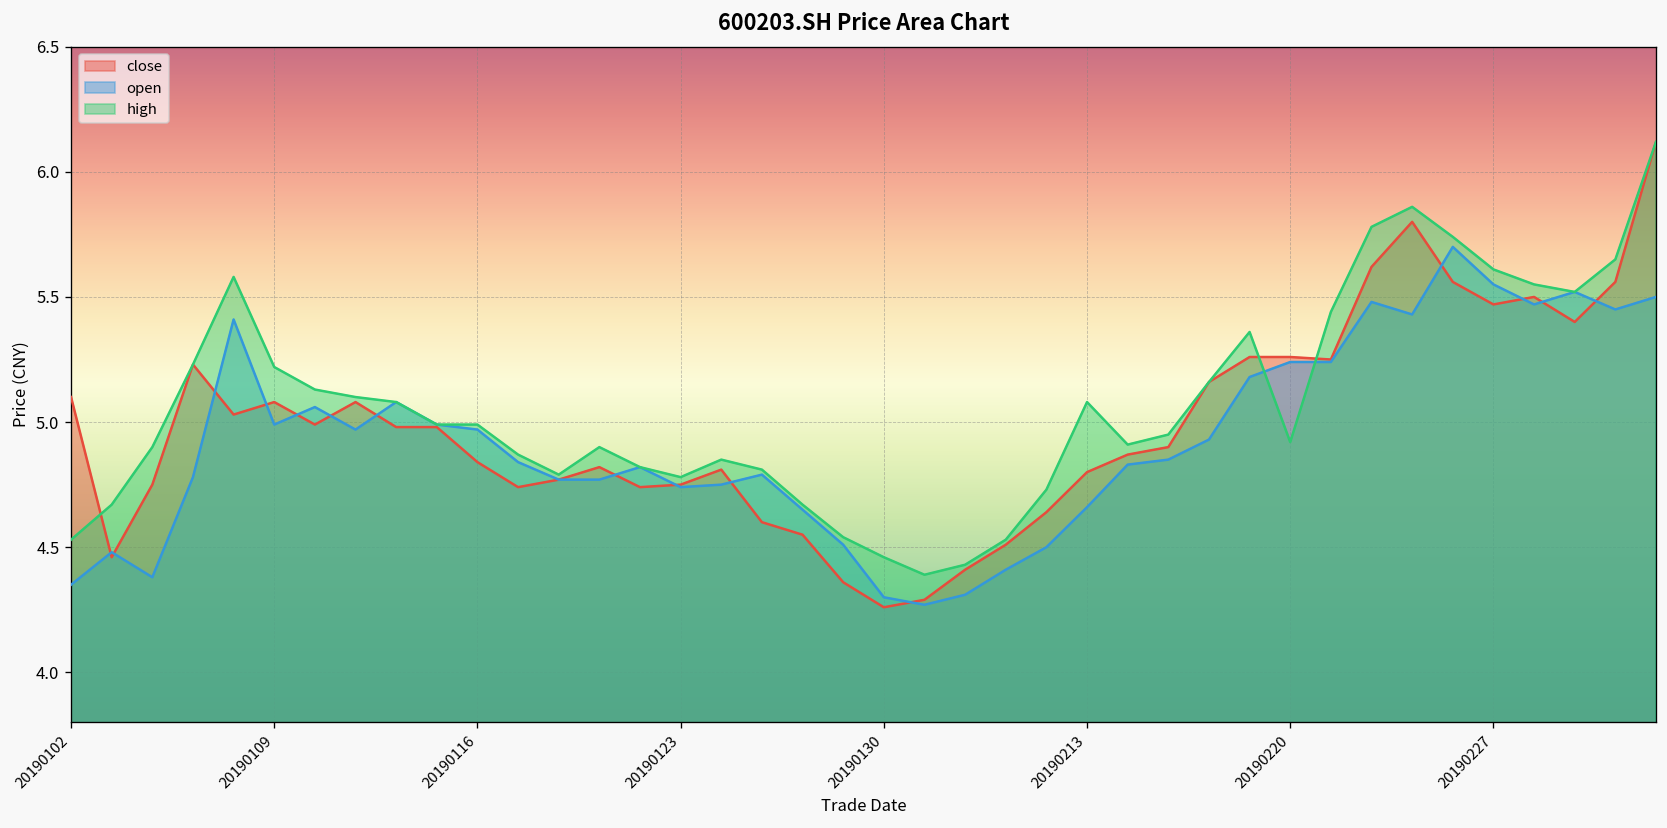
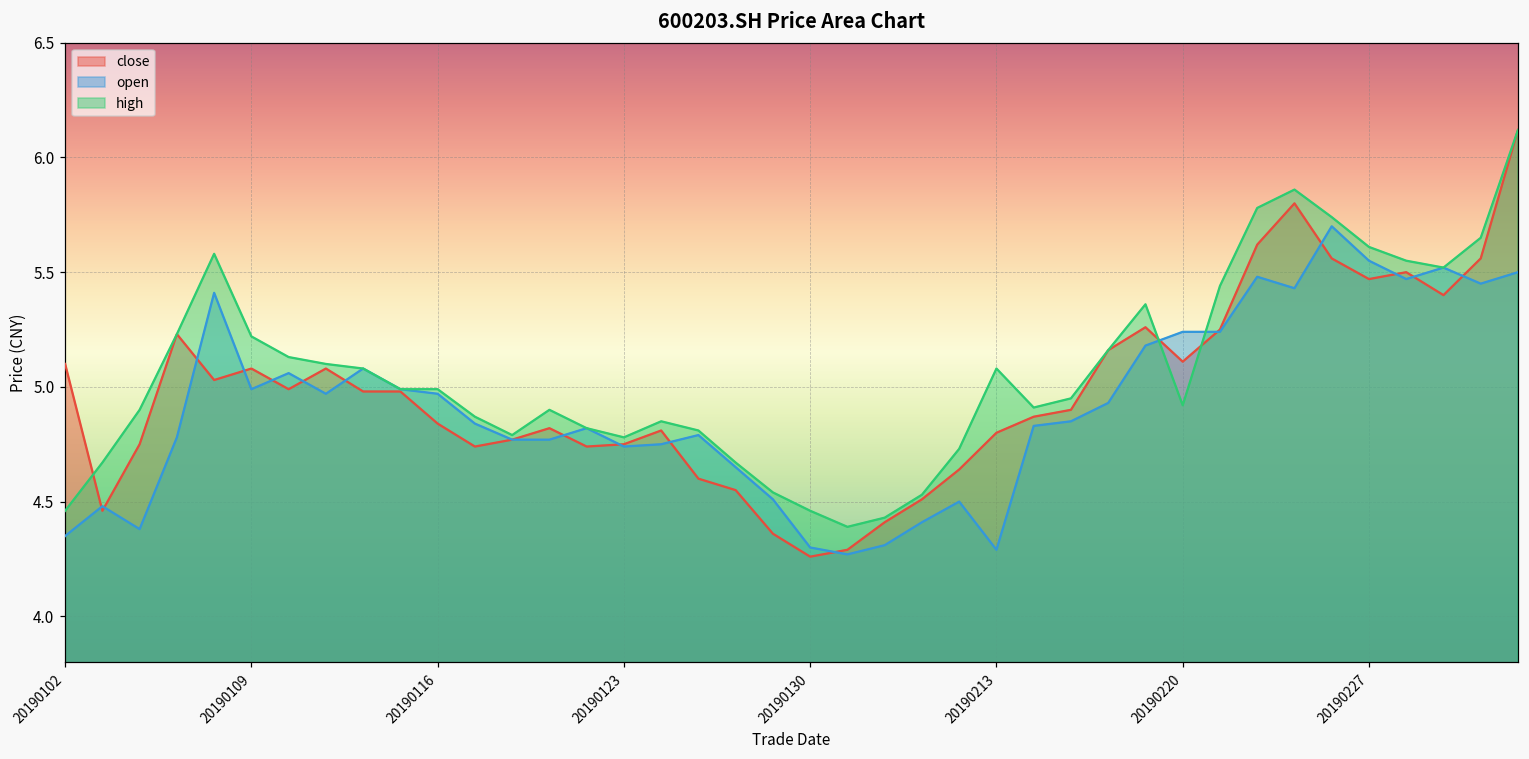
  {
    "close": {
      "20190102": 5.10,
      "20190109": 5.08,
      "20190116": 4.84,
      "20190130": 4.26,
      "20190213": 4.80,
-     "20190220": 5.26,
+     "20190220": 5.11,
      "20190227": 5.47
    },
    "open": {
      "20190102": 4.35,
      "20190109": 4.99,
      "20190116": 4.97,
      "20190130": 4.30,
-     "20190213": 4.66,
+     "20190213": 4.29,
      "20190220": 5.24,
      "20190227": 5.55
    },
    "high": {
-     "20190102": 4.53,
+     "20190102": 4.46,
      "20190109": 5.22,
      "20190116": 4.99,
      "20190123": 4.78,
      "20190130": 4.46,
      "20190213": 5.08,
      "20190220": 4.92,
      "20190227": 5.61
    }
  }
